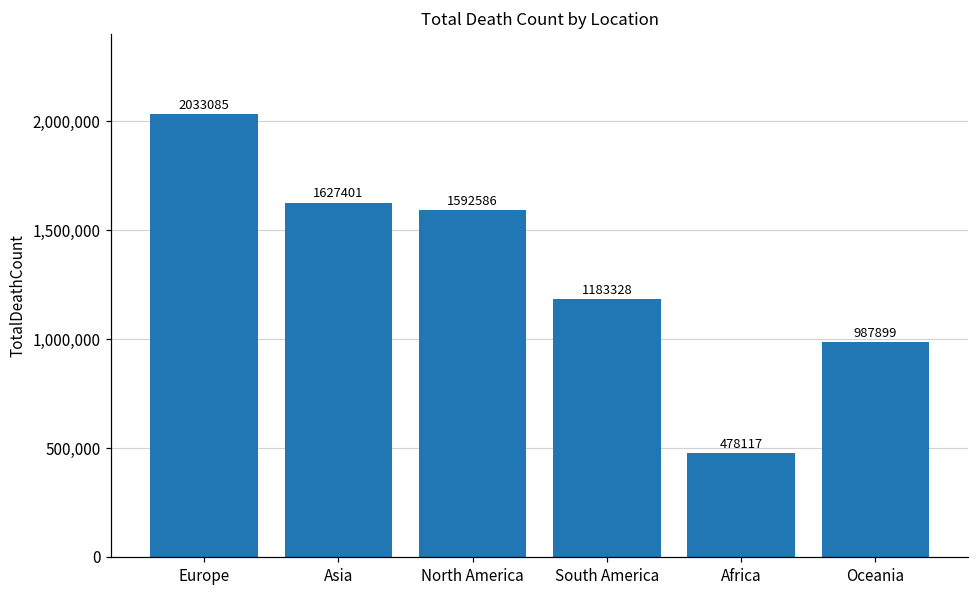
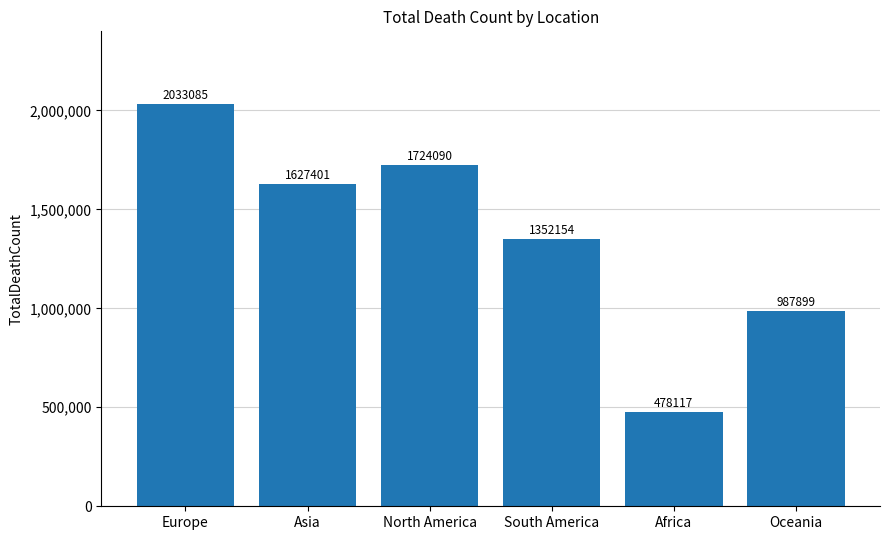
  {
    "Europe": 2033085,
    "Asia": 1627401,
-   "North America": 1592586,
-   "South America": 1183328,
+   "North America": 1724090,
+   "South America": 1352154,
    "Africa": 478117,
    "Oceania": 987899
  }
